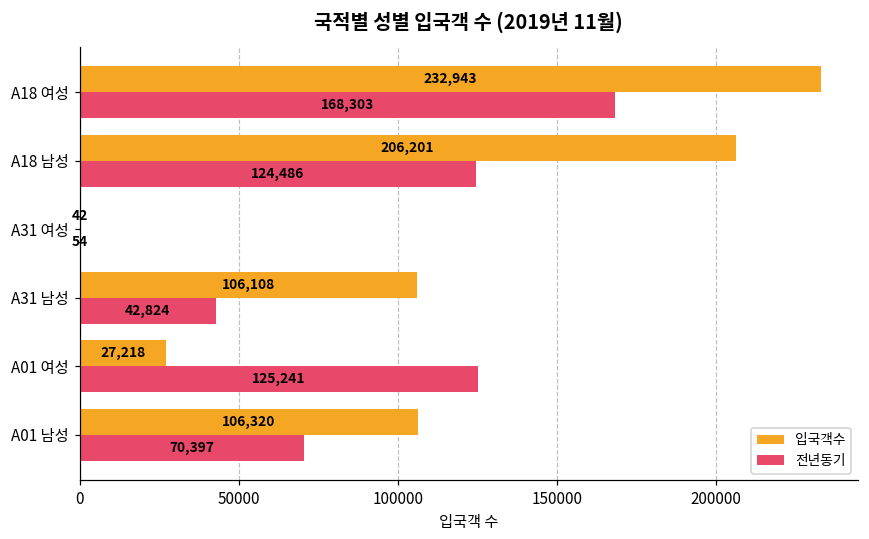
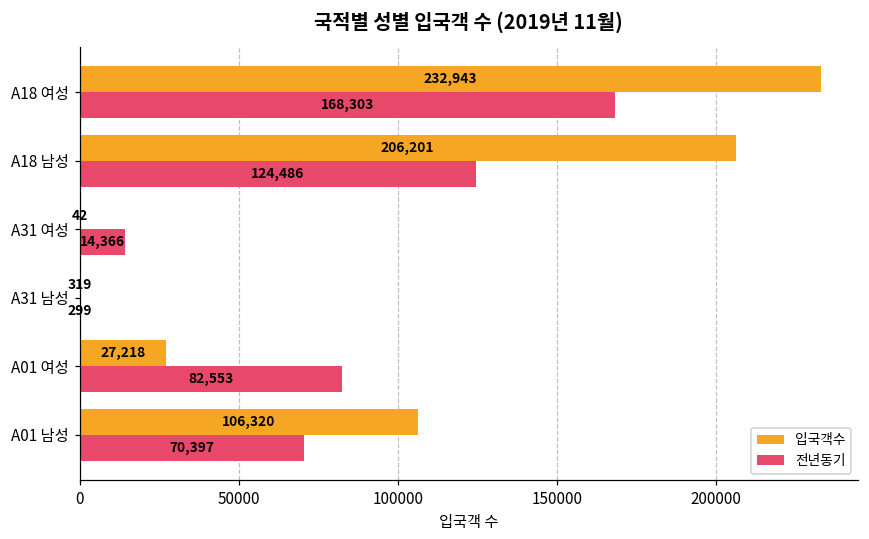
  {
    "입국객수": {
      "A18 여성": "232,943",
      "A18 남성": "206,201",
      "A31 여성": "42",
-     "A31 남성": "106,108",
+     "A31 남성": "319",
      "A01 여성": "27,218",
      "A01 남성": "106,320"
    },
    "전년동기": {
      "A18 여성": "168,303",
      "A18 남성": "124,486",
-     "A31 여성": "54",
-     "A31 남성": "42,824",
-     "A01 여성": "125,241",
+     "A31 여성": "14,366",
+     "A31 남성": "299",
+     "A01 여성": "82,553",
      "A01 남성": "70,397"
    }
  }
